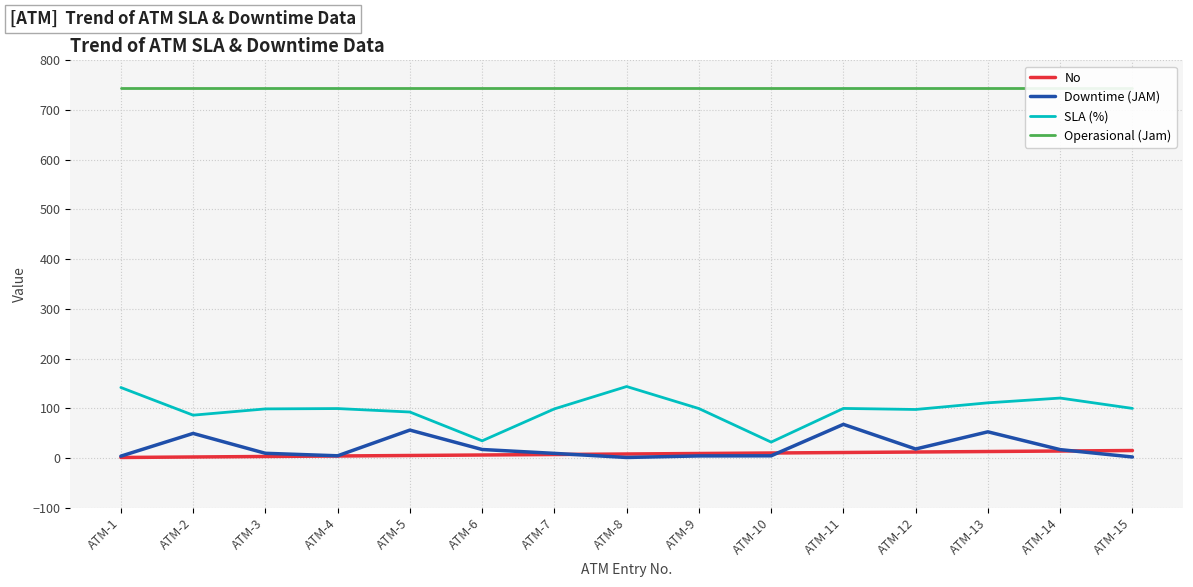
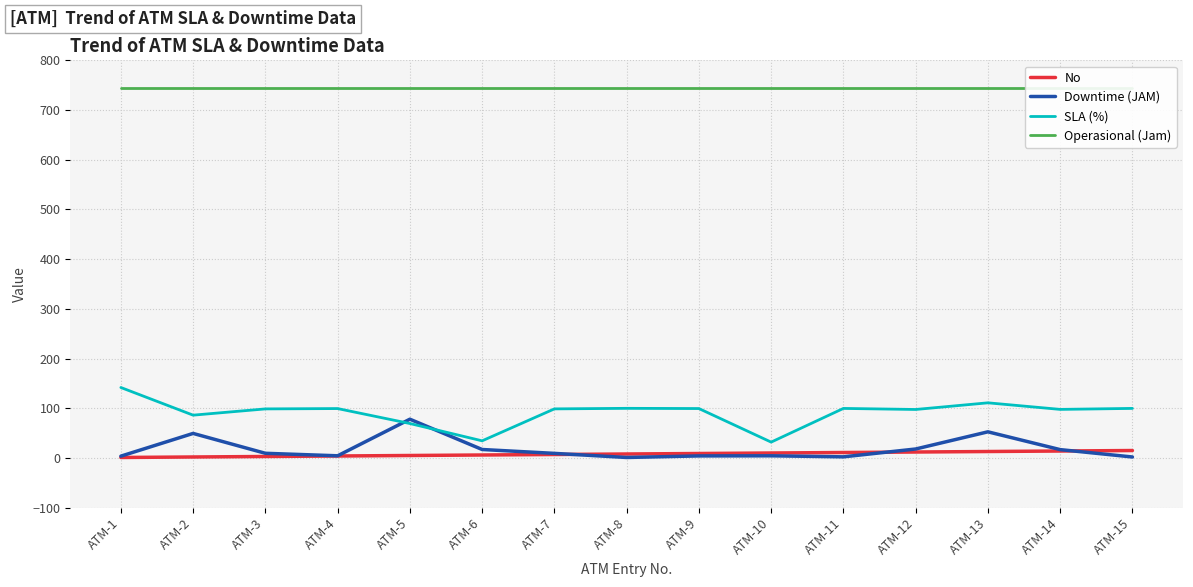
  {
    "No": {
      "ATM-2": 0,
      "ATM-3": 0,
      "ATM-5": 10,
      "ATM-6": 10,
      "ATM-8": 10,
      "ATM-10": 10,
      "ATM-11": 10,
      "ATM-12": 10,
      "ATM-13": 10,
      "ATM-15": 20
    },
    "Downtime (JAM)": {
      "ATM-2": 50,
      "ATM-3": 10,
-     "ATM-5": 60,
+     "ATM-5": 80,
      "ATM-6": 20,
      "ATM-8": 0,
      "ATM-10": 0,
-     "ATM-11": 70,
+     "ATM-11": 0,
      "ATM-12": 20,
      "ATM-13": 50,
      "ATM-15": 0
    },
    "SLA (%)": {
      "ATM-1": 140,
      "ATM-2": 90,
      "ATM-3": 100,
      "ATM-4": 100,
-     "ATM-5": 90,
+     "ATM-5": 70,
      "ATM-6": 30,
      "ATM-7": 100,
-     "ATM-8": 140,
+     "ATM-8": 100,
      "ATM-9": 100,
      "ATM-10": 30,
      "ATM-11": 100,
      "ATM-12": 100,
      "ATM-13": 110,
-     "ATM-14": 120,
+     "ATM-14": 100,
      "ATM-15": 100
    },
    "Operasional (Jam)": {
      "ATM-1": 740,
      "ATM-2": 740,
      "ATM-3": 740,
      "ATM-4": 740,
      "ATM-5": 740,
      "ATM-6": 740,
      "ATM-7": 740,
      "ATM-8": 740,
      "ATM-9": 740,
      "ATM-10": 740,
      "ATM-11": 740,
      "ATM-12": 740,
      "ATM-13": 740
    }
  }
